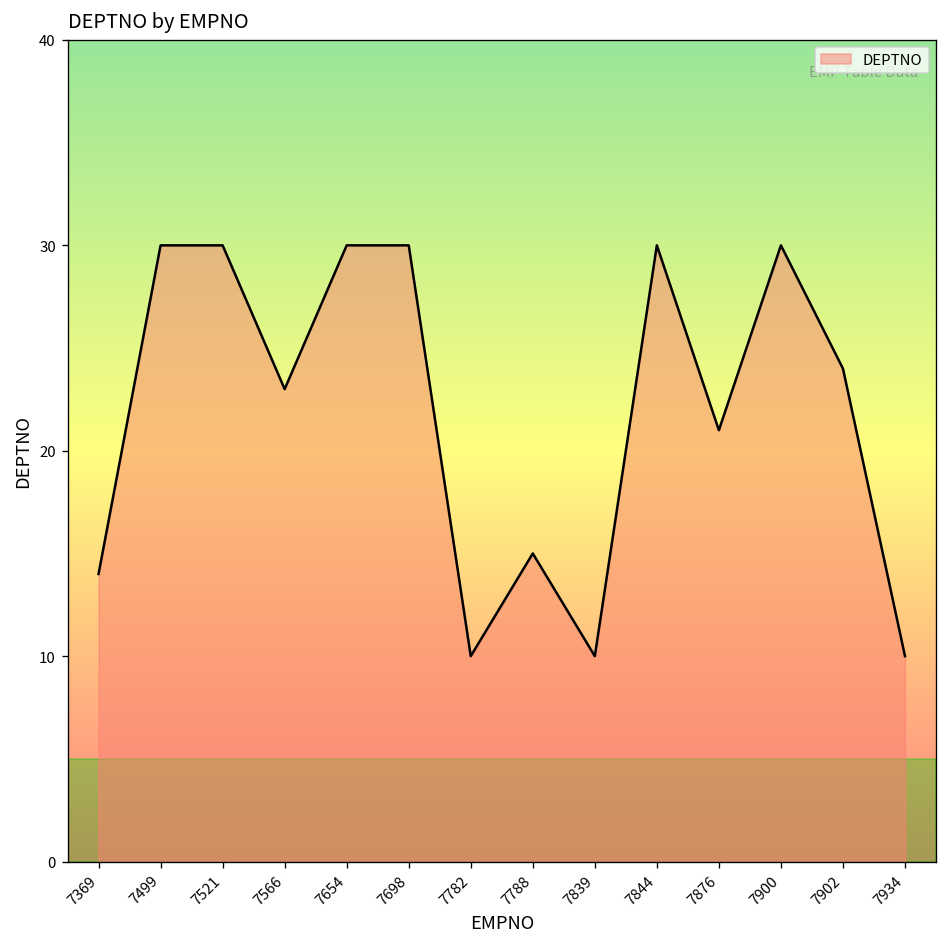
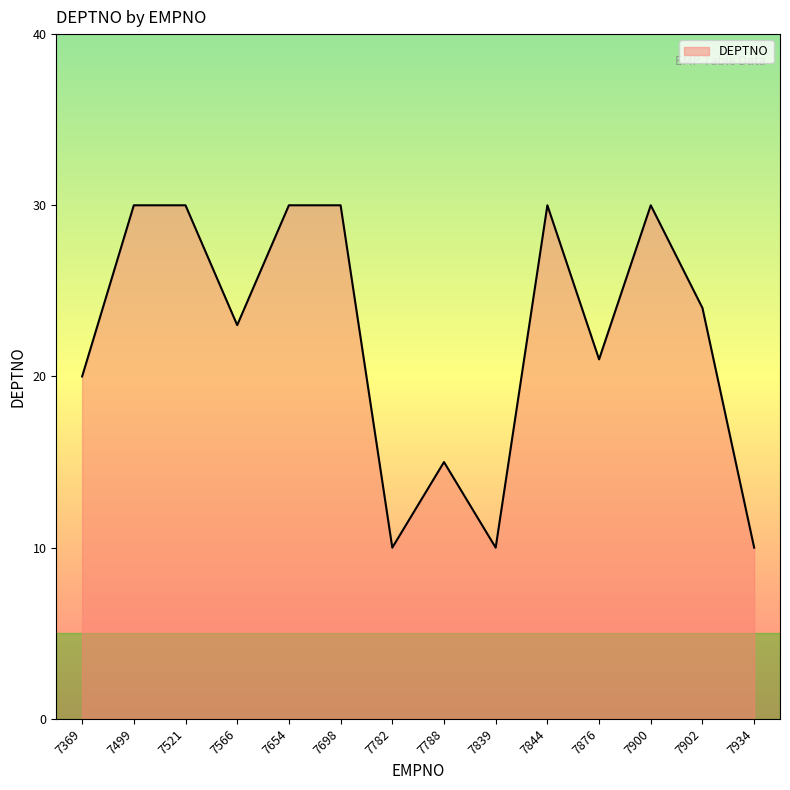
  {
-   "7369": 14,
+   "7369": 20,
    "7499": 30,
    "7521": 30,
    "7566": 23,
    "7654": 30,
    "7698": 30,
    "7782": 10,
    "7788": 15,
    "7839": 10,
    "7844": 30,
    "7876": 21,
    "7900": 30,
    "7902": 24,
    "7934": 10
  }
